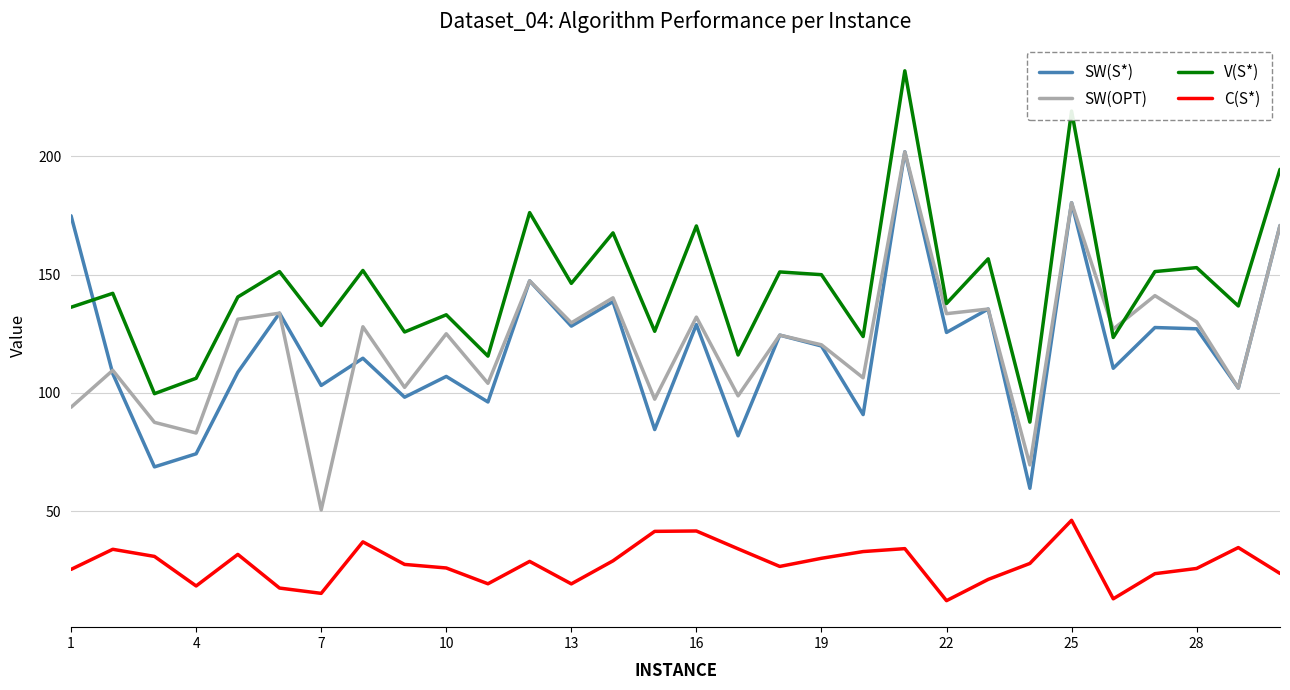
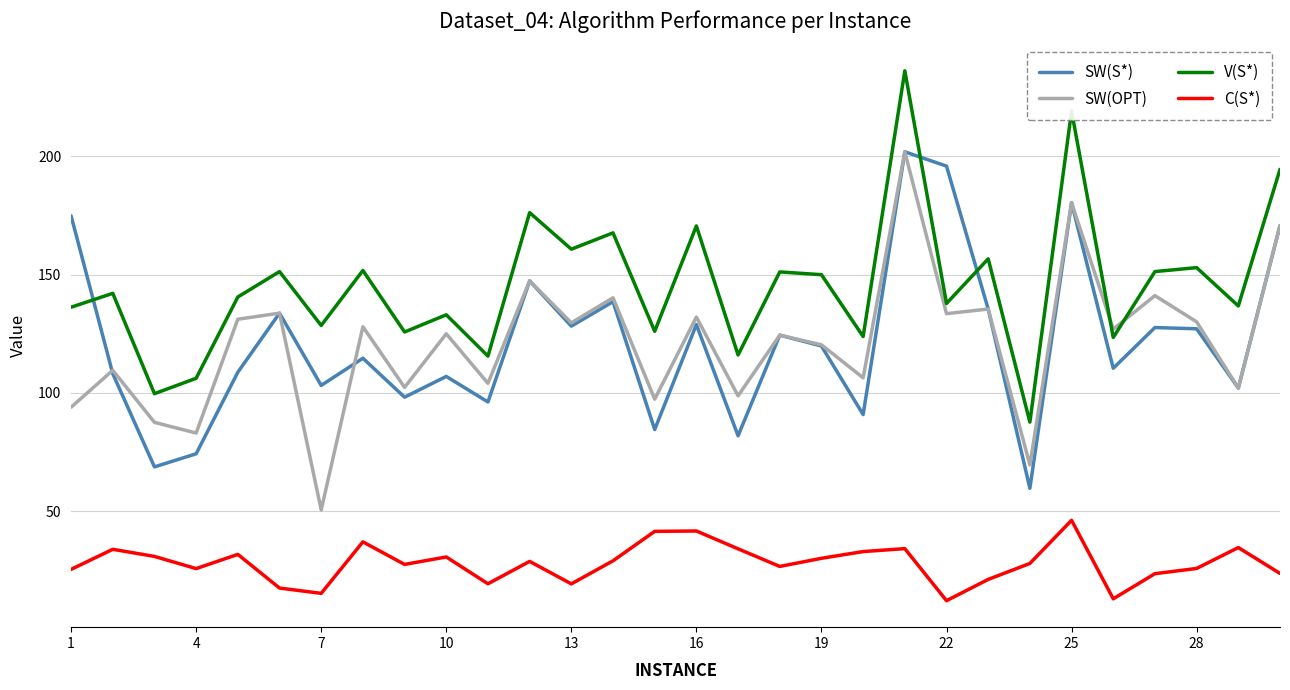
  {
    "SW(S*)": {
      "1": 175,
      "4": 74,
      "7": 103,
      "10": 107,
      "13": 128,
      "16": 129,
-     "22": 126,
+     "22": 196,
      "28": 127
    },
    "SW(OPT)": {
      "1": 94,
      "4": 83,
      "7": 51,
      "10": 125,
      "13": 130,
      "16": 132,
      "22": 133,
      "28": 130
    },
    "V(S*)": {
      "1": 136,
      "4": 106,
      "7": 128,
      "10": 133,
-     "13": 146,
+     "13": 161,
      "16": 171,
      "19": 150,
      "22": 138,
      "28": 153
    },
    "C(S*)": {
      "1": 25,
-     "4": 18,
+     "4": 26,
      "7": 15,
-     "10": 26,
+     "10": 31,
      "13": 19,
      "16": 42,
      "19": 30,
      "22": 12,
      "25": 46,
      "28": 26
    }
  }
